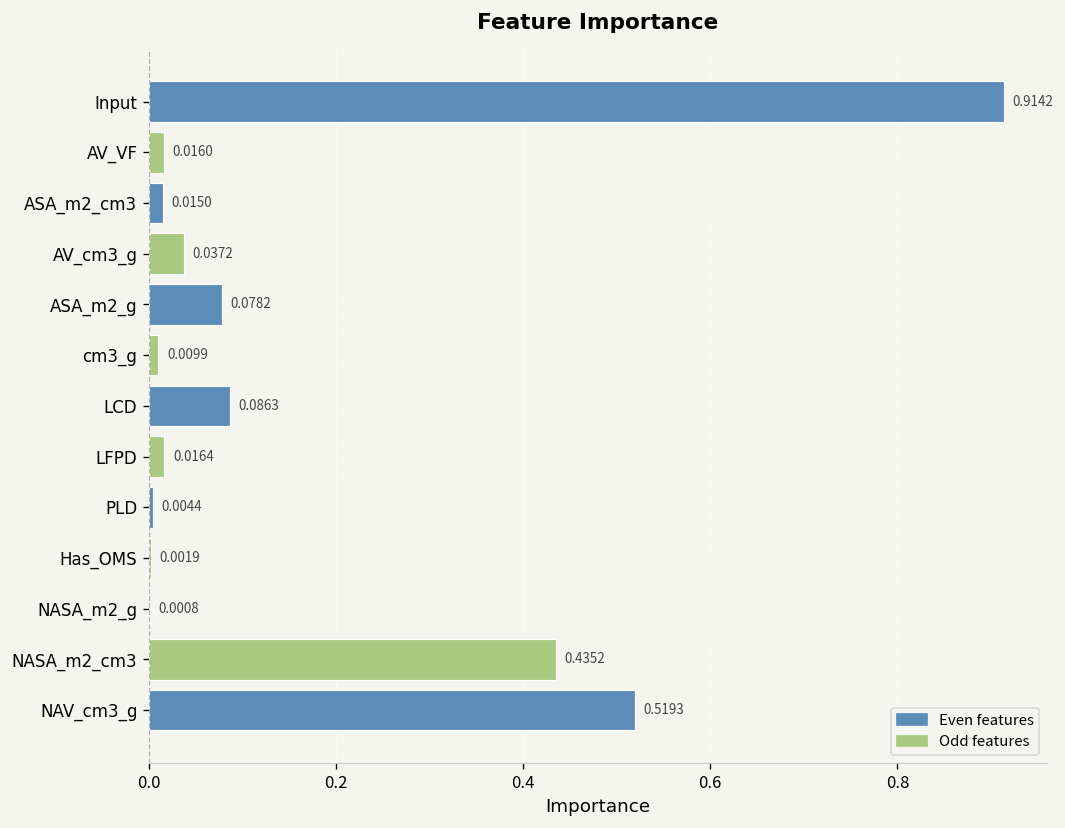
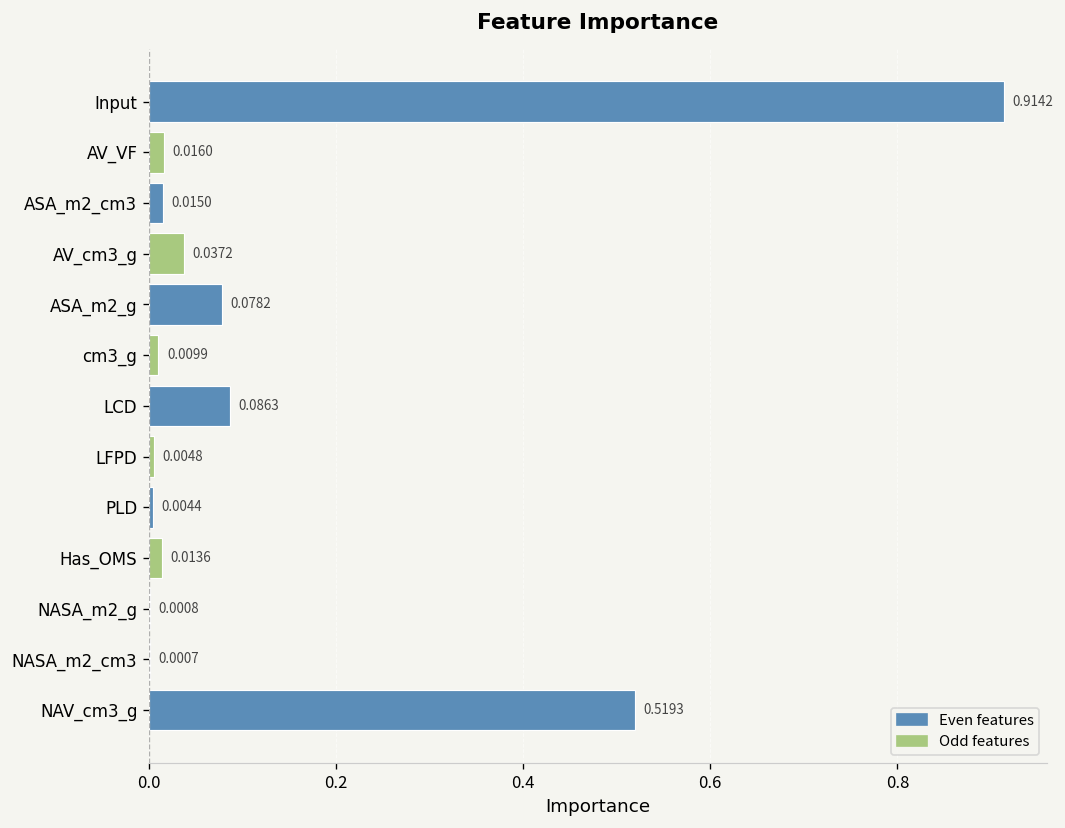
  {
    "Input": 0.9142,
    "AV_VF": 0.0160,
    "ASA_m2_cm3": 0.0150,
    "AV_cm3_g": 0.0372,
    "ASA_m2_g": 0.0782,
    "cm3_g": 0.0099,
    "LCD": 0.0863,
-   "LFPD": 0.0164,
+   "LFPD": 0.0048,
    "PLD": 0.0044,
-   "Has_OMS": 0.0019,
+   "Has_OMS": 0.0136,
    "NASA_m2_g": 0.0008,
-   "NASA_m2_cm3": 0.4352,
+   "NASA_m2_cm3": 0.0007,
    "NAV_cm3_g": 0.5193
  }
